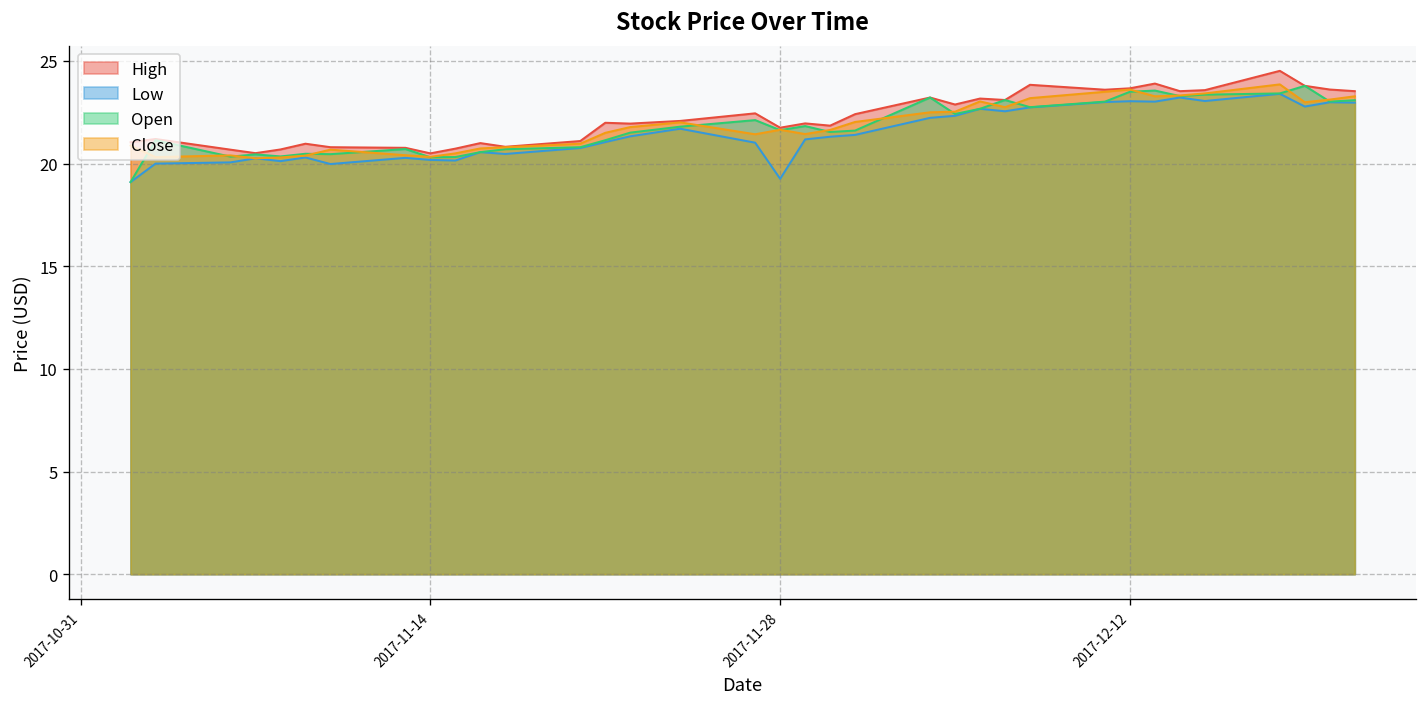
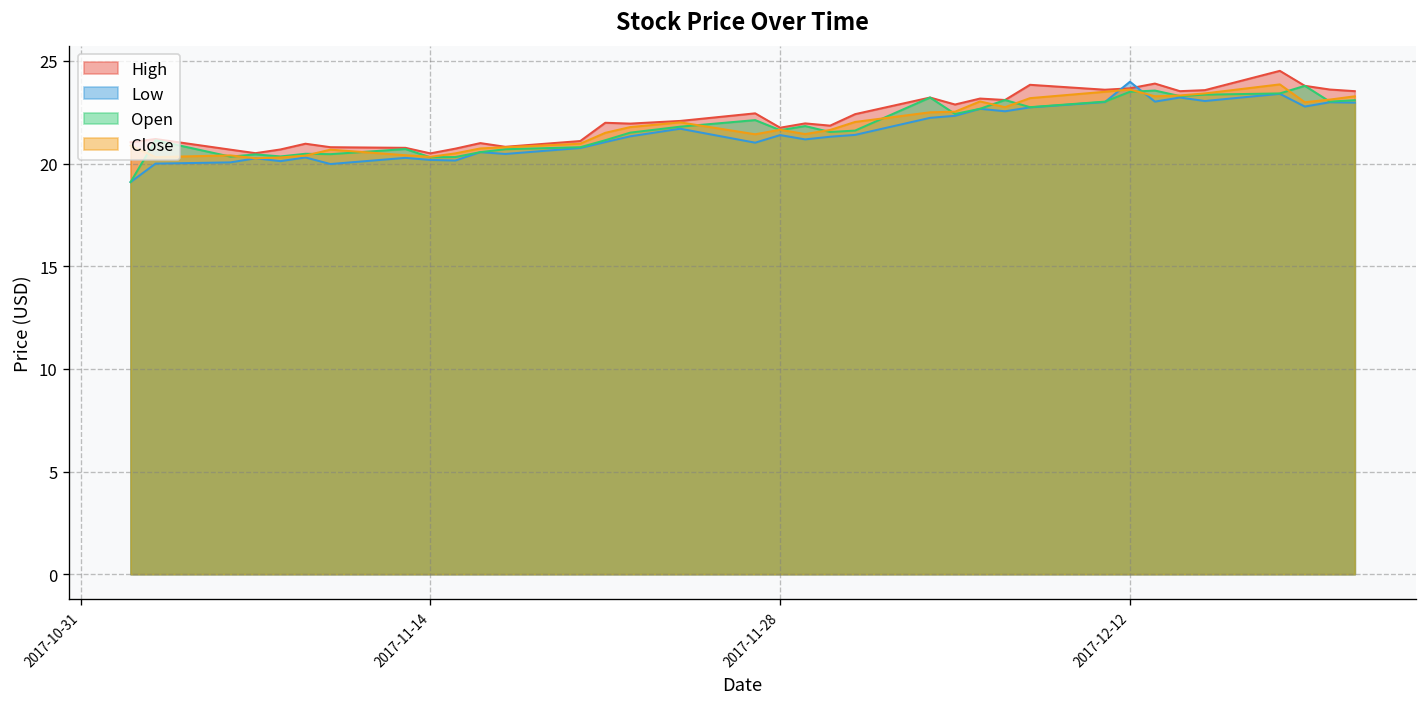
  {
    "High": {
      "2017-11-14": 20.5
    },
    "Low": {
-     "2017-11-28": 19.3,
-     "2017-12-12": 23.0
+     "2017-11-28": 21.4,
+     "2017-12-12": 24.0
    }
  }
